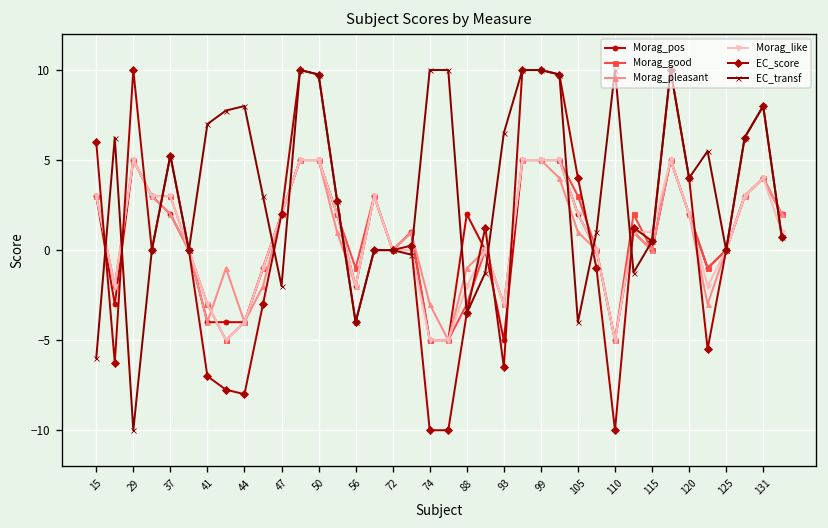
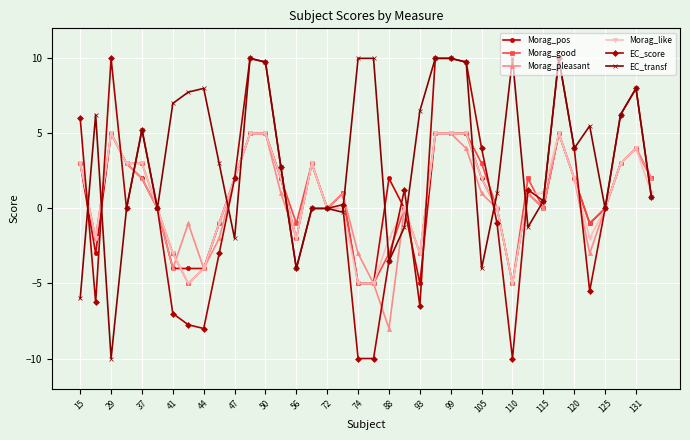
  {
    "Morag_good": {
      "56": -1,
      "88": -3,
      "105": 3
    },
    "Morag_pleasant": {
      "74": -3,
-     "88": -1,
+     "88": -8,
      "105": 1
    },
    "Morag_like": {
      "88": -2,
      "115": 1
    }
  }
